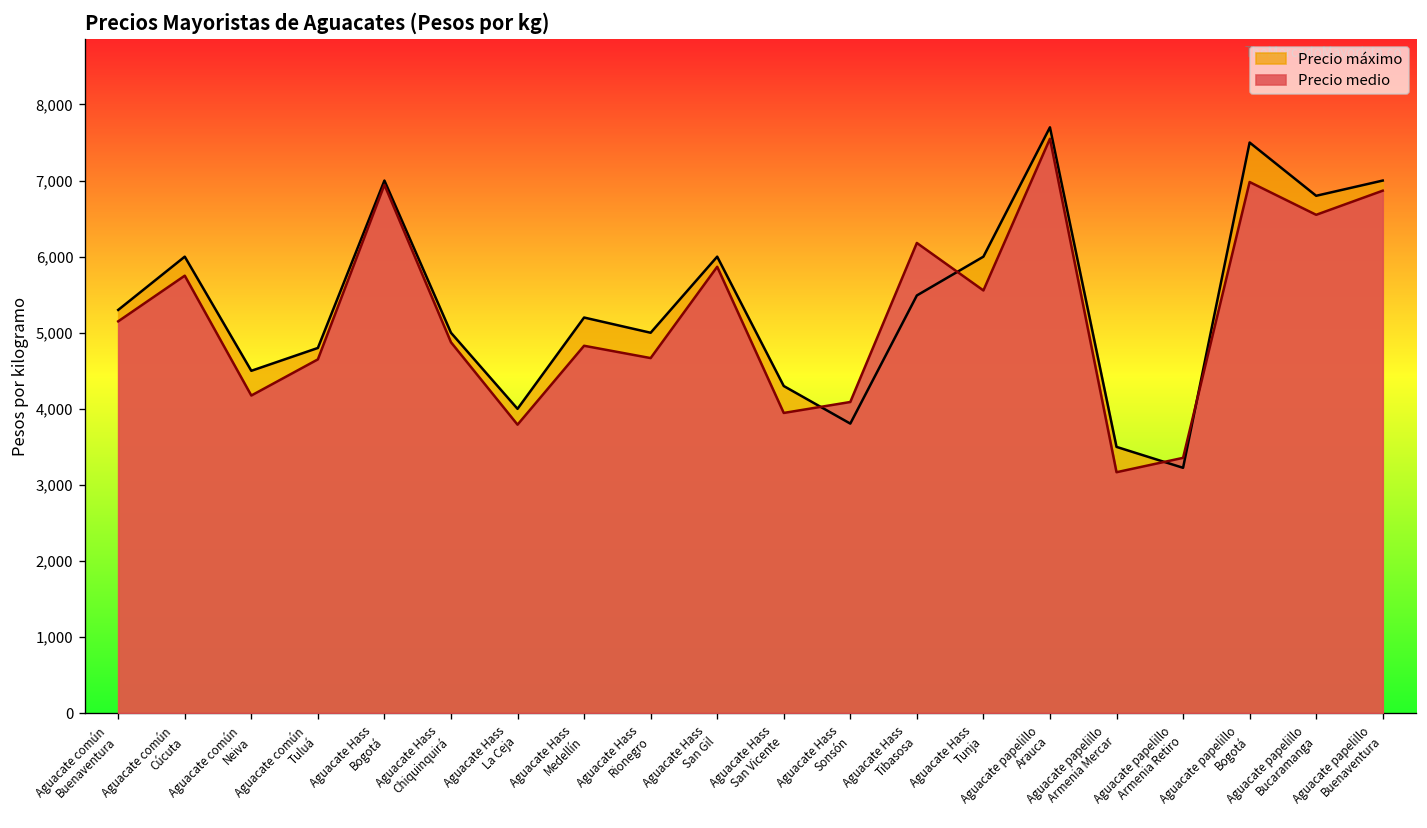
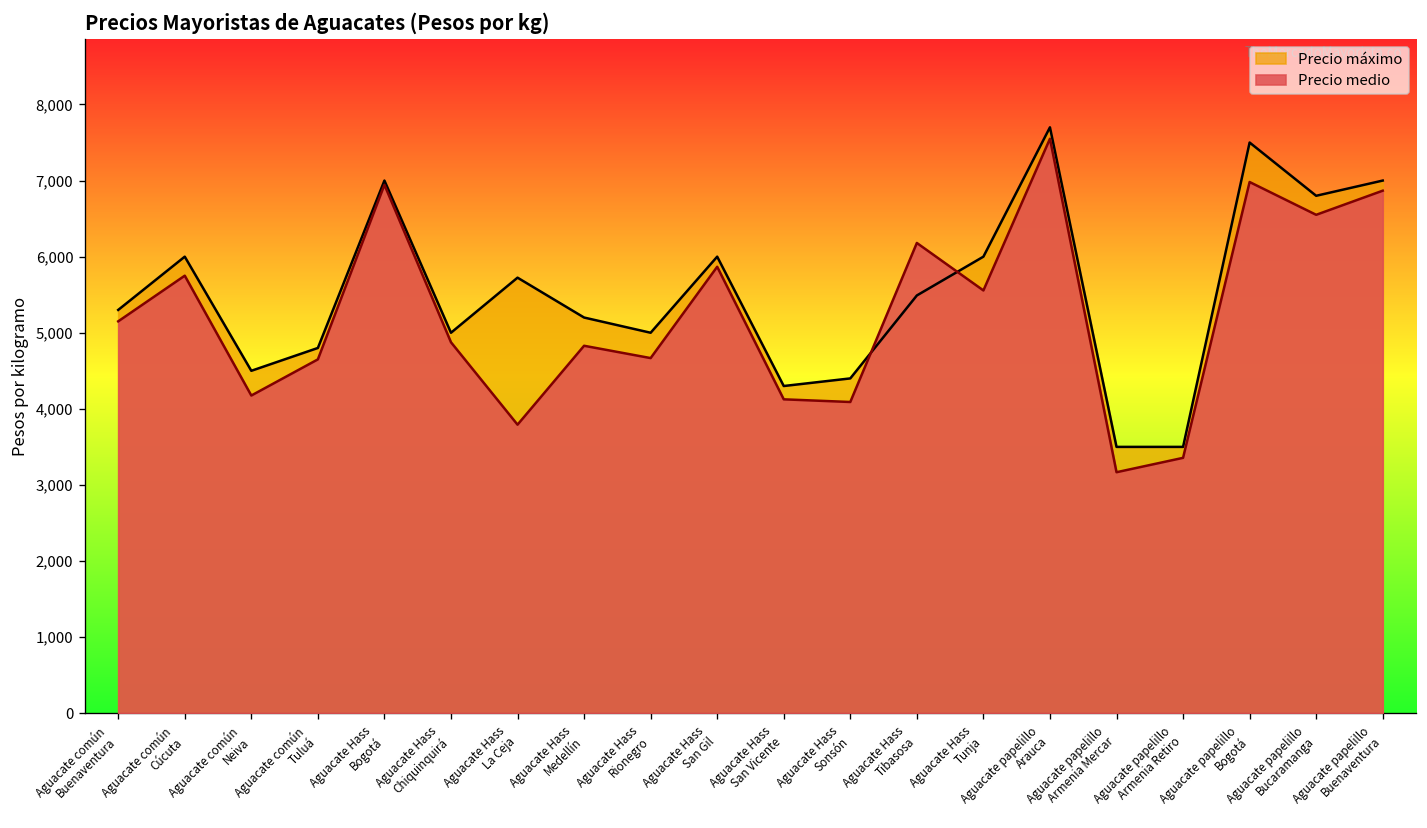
  {
    "Precio máximo": {
      "Aguacate común Buenaventura": "5,300",
      "Aguacate común Cúcuta": "6,000",
      "Aguacate común Neiva": "4,500",
      "Aguacate común Tuluá": "4,800",
      "Aguacate Hass Bogotá": "7,000",
      "Aguacate Hass Chiquinquirá": "5,000",
-     "Aguacate Hass La Ceja": "4,000",
+     "Aguacate Hass La Ceja": "5,700",
      "Aguacate Hass Medellín": "5,200",
      "Aguacate Hass Rionegro": "5,000",
      "Aguacate Hass San Gil": "6,000",
      "Aguacate Hass San Vicente": "4,300",
-     "Aguacate Hass Sonsón": "3,800",
+     "Aguacate Hass Sonsón": "4,400",
      "Aguacate Hass Tibasosa": "5,500",
      "Aguacate Hass Tunja": "6,000",
      "Aguacate papelillo Arauca": "7,700",
      "Aguacate papelillo Armenia Mercar": "3,500",
-     "Aguacate papelillo Armenia Retiro": "3,200",
+     "Aguacate papelillo Armenia Retiro": "3,500",
      "Aguacate papelillo Bogotá": "7,500",
      "Aguacate papelillo Bucaramanga": "6,800",
      "Aguacate papelillo Buenaventura": "7,000"
    },
    "Precio medio": {
      "Aguacate común Buenaventura": "5,200",
      "Aguacate común Cúcuta": "5,800",
      "Aguacate común Neiva": "4,200",
      "Aguacate común Tuluá": "4,700",
      "Aguacate Hass Bogotá": "6,900",
      "Aguacate Hass Chiquinquirá": "4,900",
      "Aguacate Hass La Ceja": "3,800",
      "Aguacate Hass Medellín": "4,800",
      "Aguacate Hass Rionegro": "4,700",
      "Aguacate Hass San Gil": "5,900",
-     "Aguacate Hass San Vicente": "3,900",
+     "Aguacate Hass San Vicente": "4,100",
      "Aguacate Hass Sonsón": "4,100",
      "Aguacate Hass Tibasosa": "6,200",
      "Aguacate Hass Tunja": "5,600",
      "Aguacate papelillo Arauca": "7,600",
      "Aguacate papelillo Armenia Mercar": "3,200",
      "Aguacate papelillo Armenia Retiro": "3,400",
      "Aguacate papelillo Bogotá": "7,000",
      "Aguacate papelillo Bucaramanga": "6,600",
      "Aguacate papelillo Buenaventura": "6,900"
    }
  }
